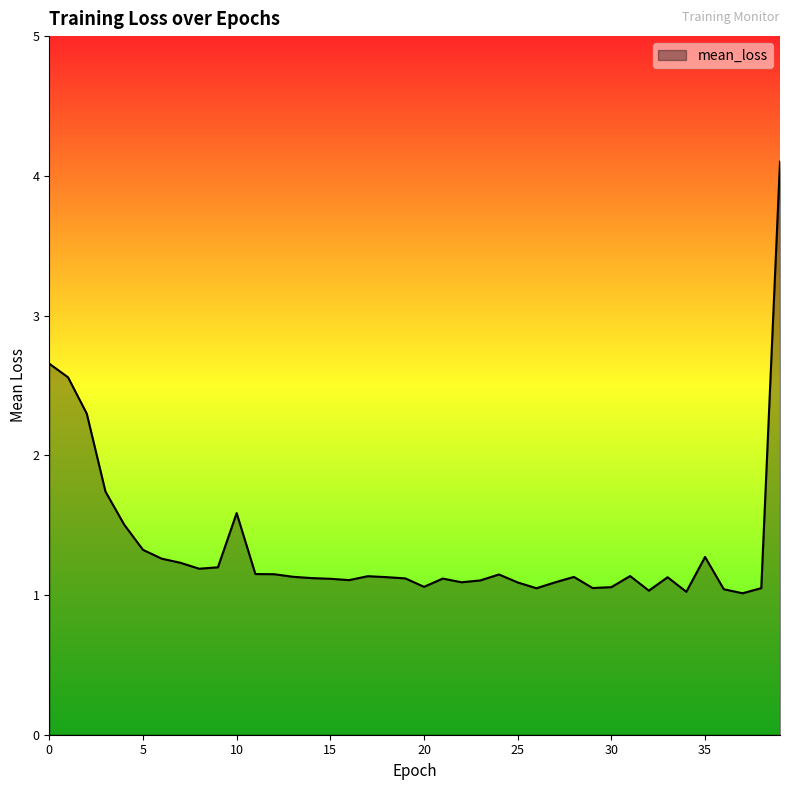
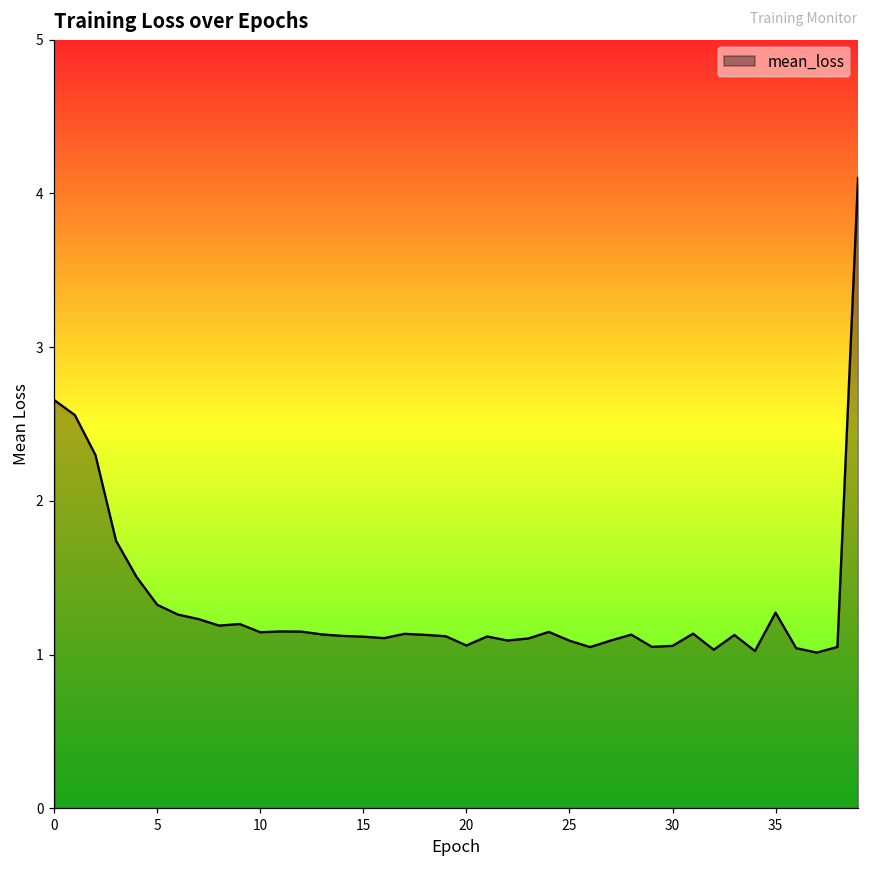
  {
    "0": 2.66,
    "5": 1.32,
-   "10": 1.59,
+   "10": 1.14,
    "15": 1.12,
    "20": 1.06,
    "25": 1.09,
    "30": 1.06,
    "35": 1.27
  }
